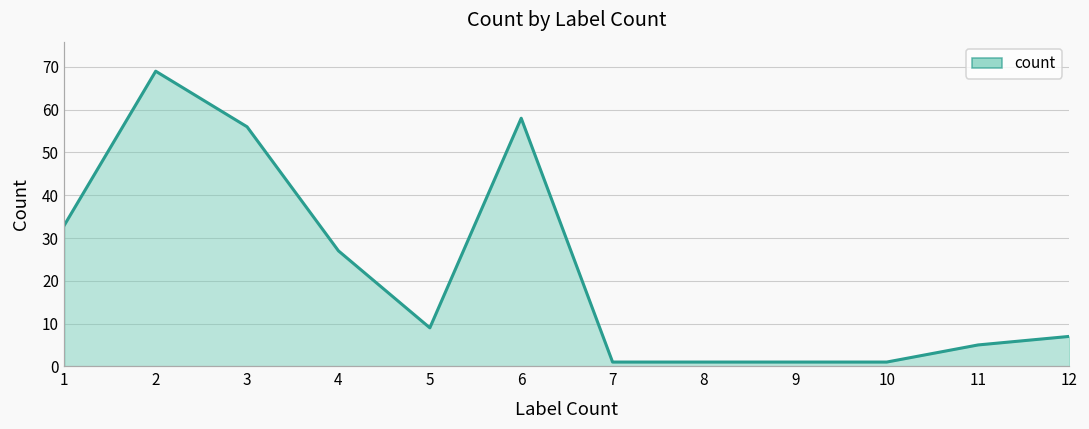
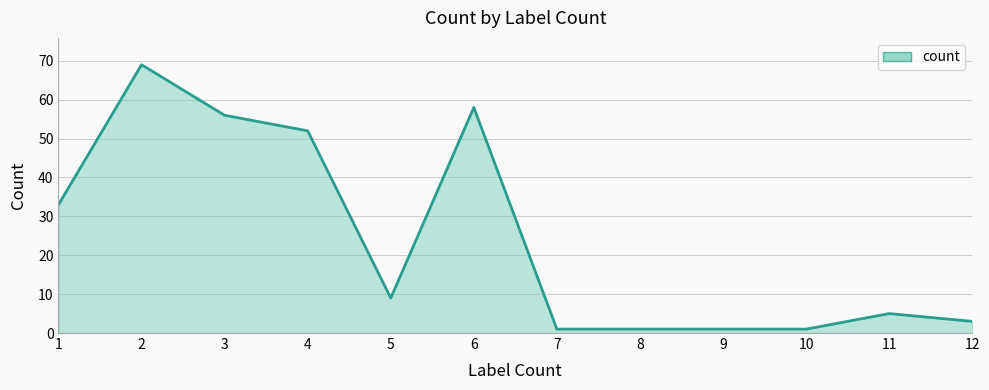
  {
    "1": 33,
    "2": 69,
    "3": 56,
-   "4": 27,
+   "4": 52,
    "5": 9,
    "6": 58,
    "7": 1,
    "8": 1,
    "9": 1,
    "10": 1,
    "11": 5,
-   "12": 7
+   "12": 3
  }
